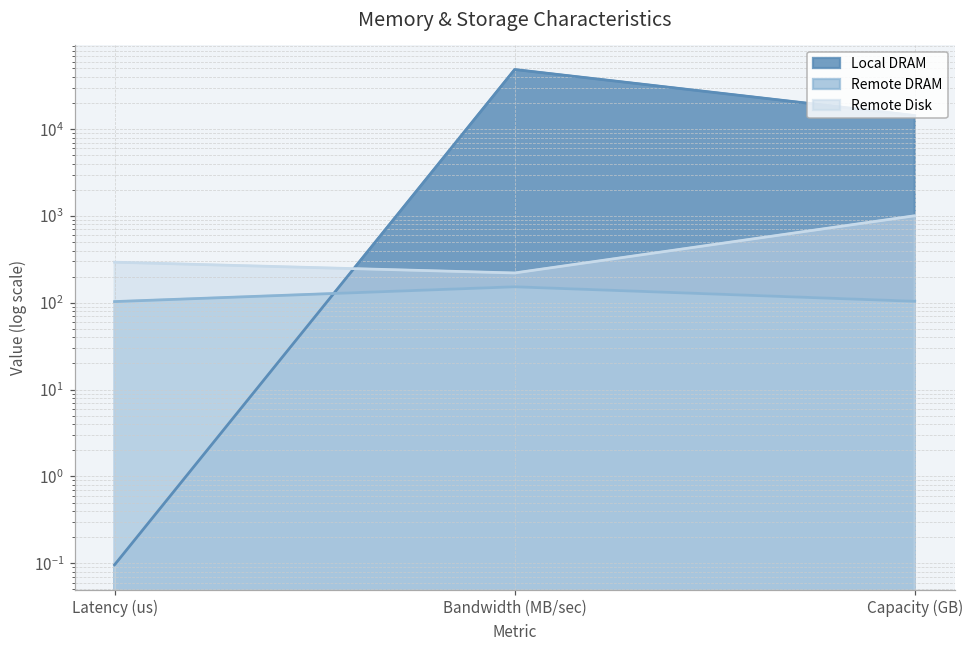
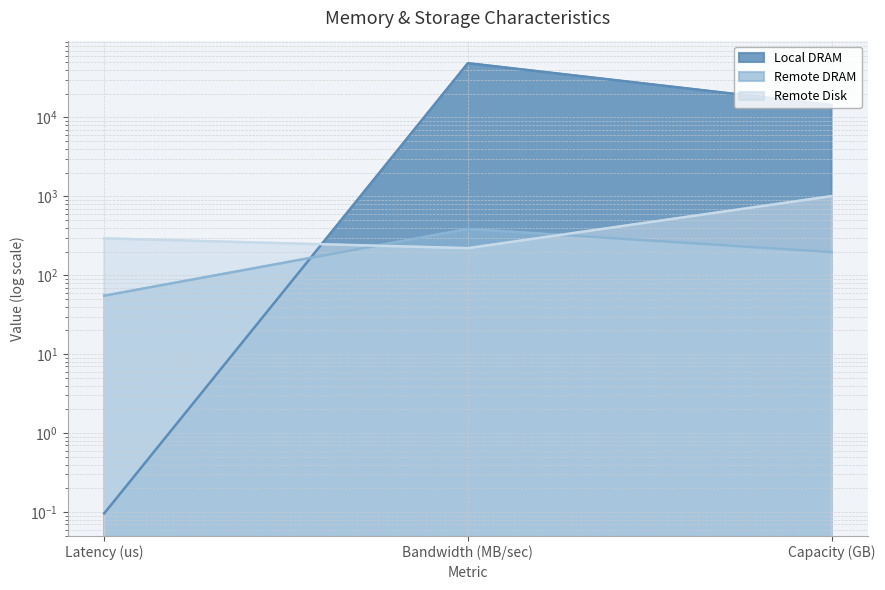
  {
    "Local DRAM": {
      "Latency (us)": 0.10,
      "Bandwidth (MB/sec)": 50000
    },
    "Remote DRAM": {
-     "Latency (us)": 100,
-     "Bandwidth (MB/sec)": 150,
-     "Capacity (GB)": 100
+     "Latency (us)": 60,
+     "Bandwidth (MB/sec)": 400,
+     "Capacity (GB)": 200
    },
    "Remote Disk": {
      "Latency (us)": 290,
      "Bandwidth (MB/sec)": 220,
      "Capacity (GB)": 1000
    }
  }
